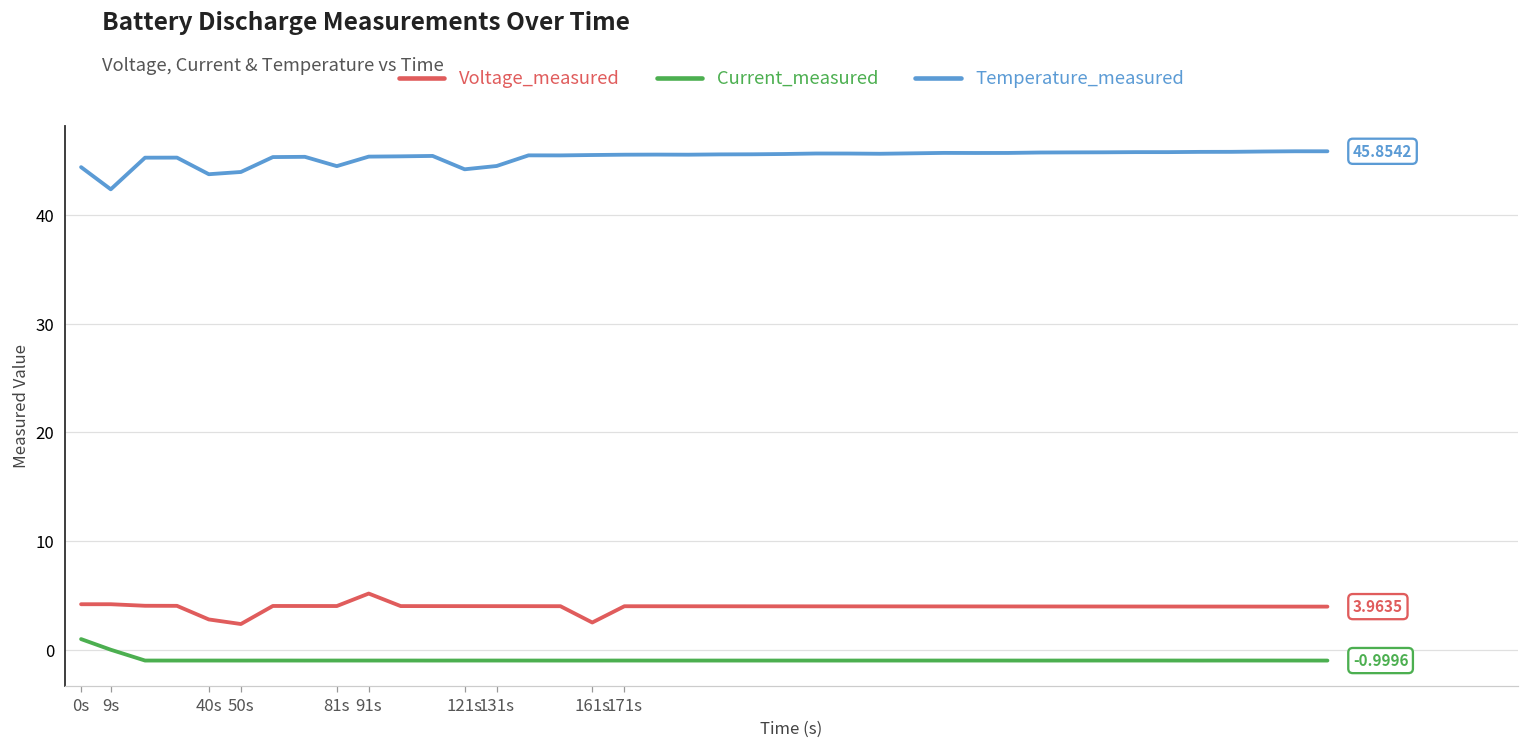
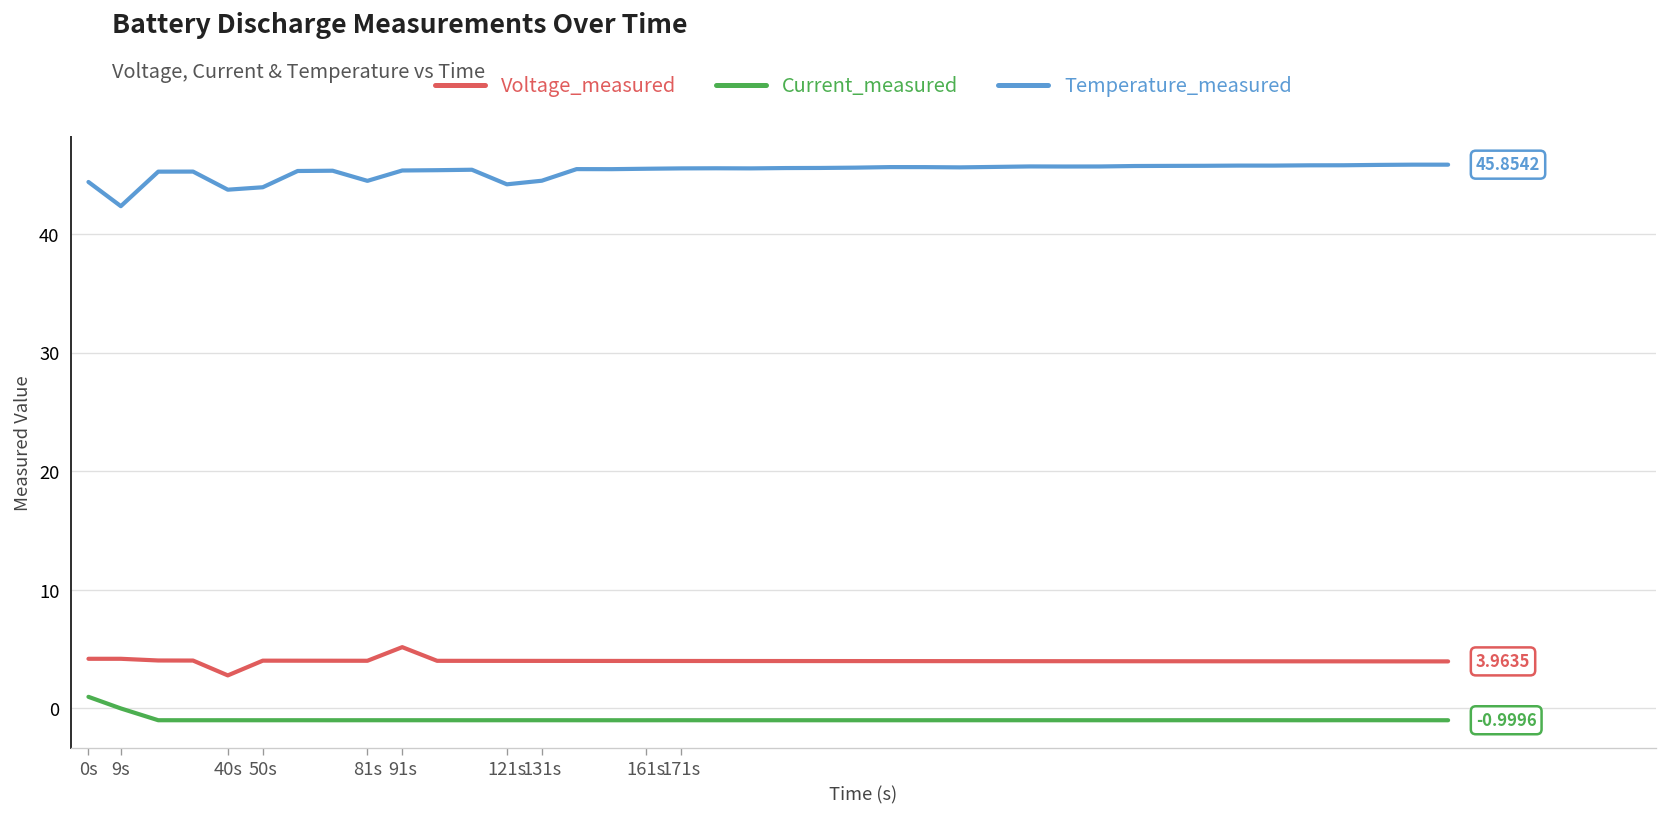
  {
    "Voltage_measured": {
      "0s": 4,
      "9s": 4,
      "40s": 3,
-     "50s": 2,
+     "50s": 4,
      "81s": 4,
      "91s": 5,
      "121s": 4,
      "131s": 4,
-     "161s": 3,
+     "161s": 4,
      "171s": 4
    },
    "Current_measured": {
      "0s": 1,
      "9s": 0,
      "40s": -1,
      "50s": -1,
      "81s": -1,
      "91s": -1,
      "121s": -1,
      "131s": -1,
      "161s": -1,
      "171s": -1
    },
    "Temperature_measured": {
      "0s": 44,
      "9s": 42,
      "40s": 44,
      "50s": 44,
      "81s": 44,
      "91s": 45,
      "121s": 44,
      "131s": 45,
      "161s": 46,
      "171s": 46
    }
  }
